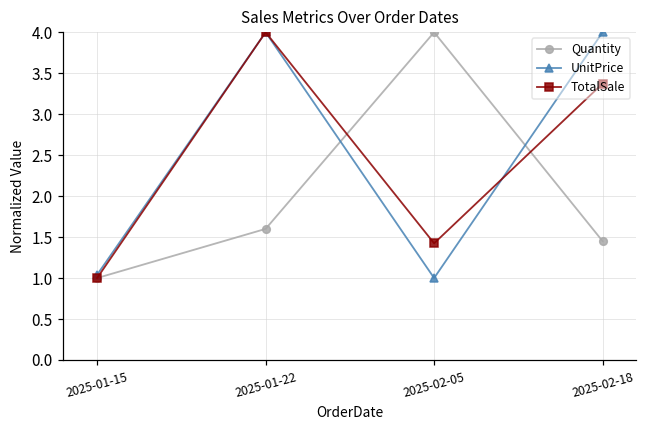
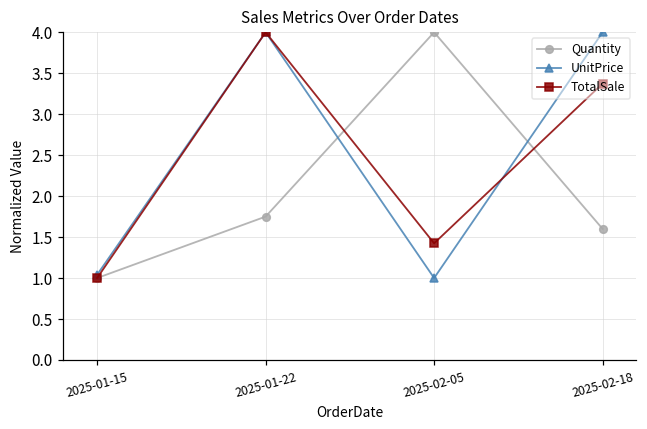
  {
    "Quantity": {
-     "2025-01-22": 1.6,
+     "2025-01-22": 1.8,
      "2025-02-05": 4.0,
-     "2025-02-18": 1.5
+     "2025-02-18": 1.6
    },
    "UnitPrice": {
      "2025-01-15": 1.0,
      "2025-02-05": 1.0,
      "2025-02-18": 4.0
    },
    "TotalSale": {
      "2025-02-05": 1.4
    }
  }
